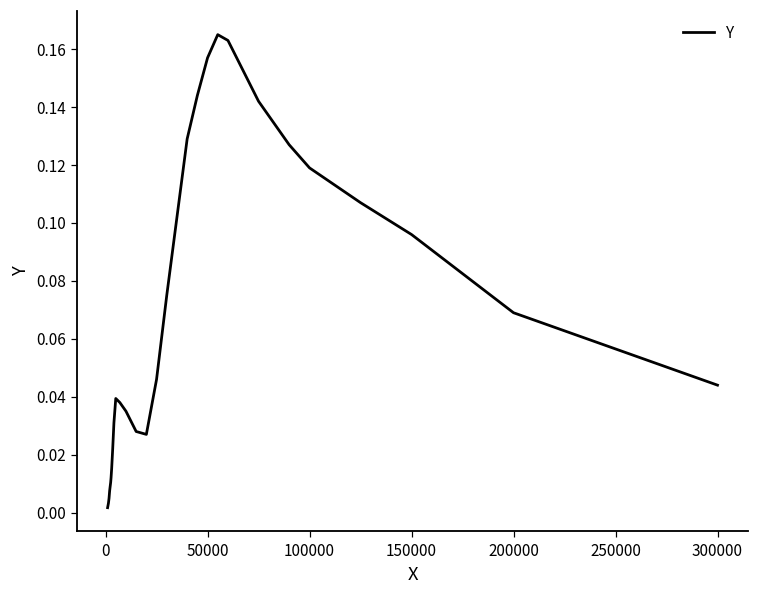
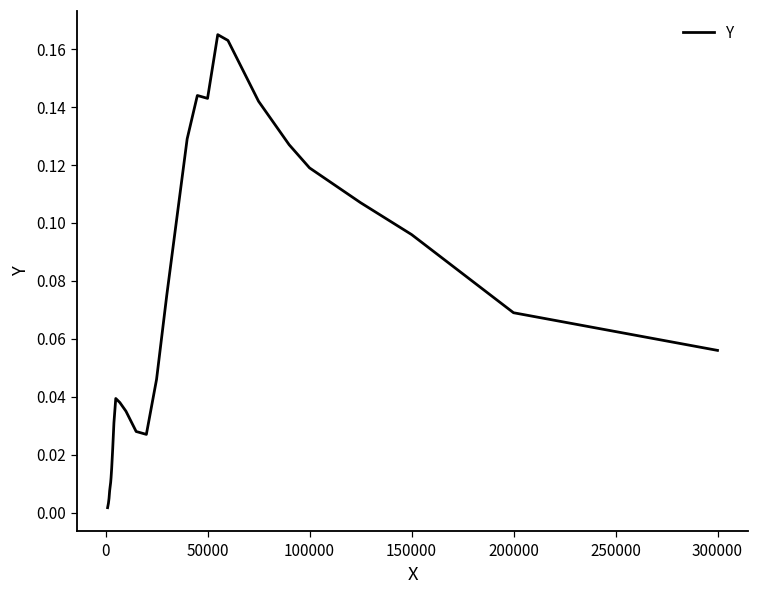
  {
-   "50000": 0.157,
+   "50000": 0.143,
    "100000": 0.119,
    "150000": 0.096,
    "200000": 0.069,
-   "300000": 0.044
+   "300000": 0.056
  }
